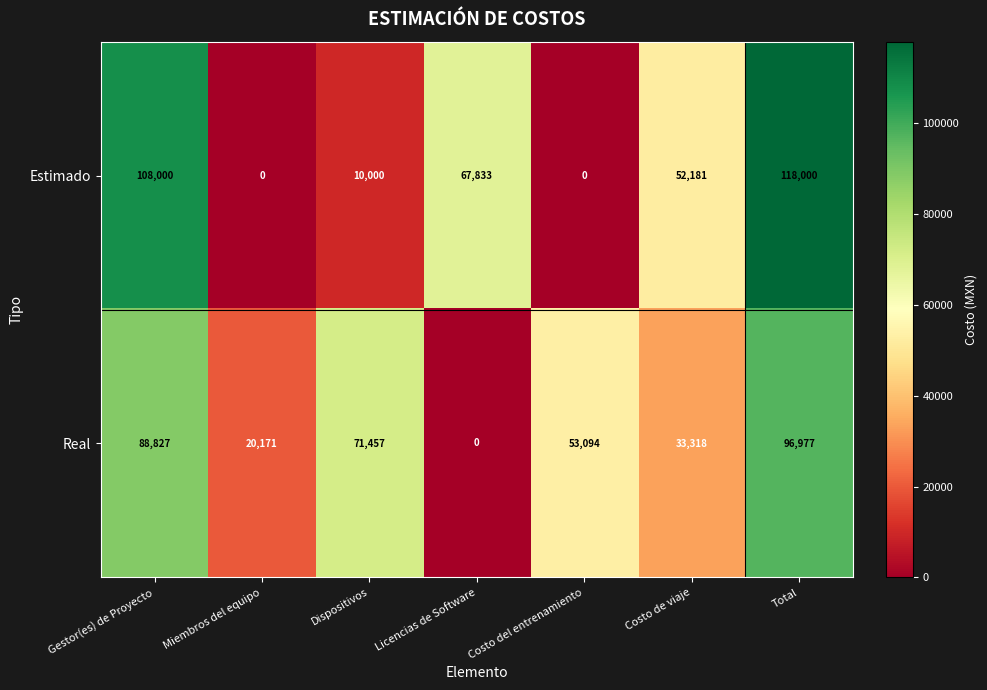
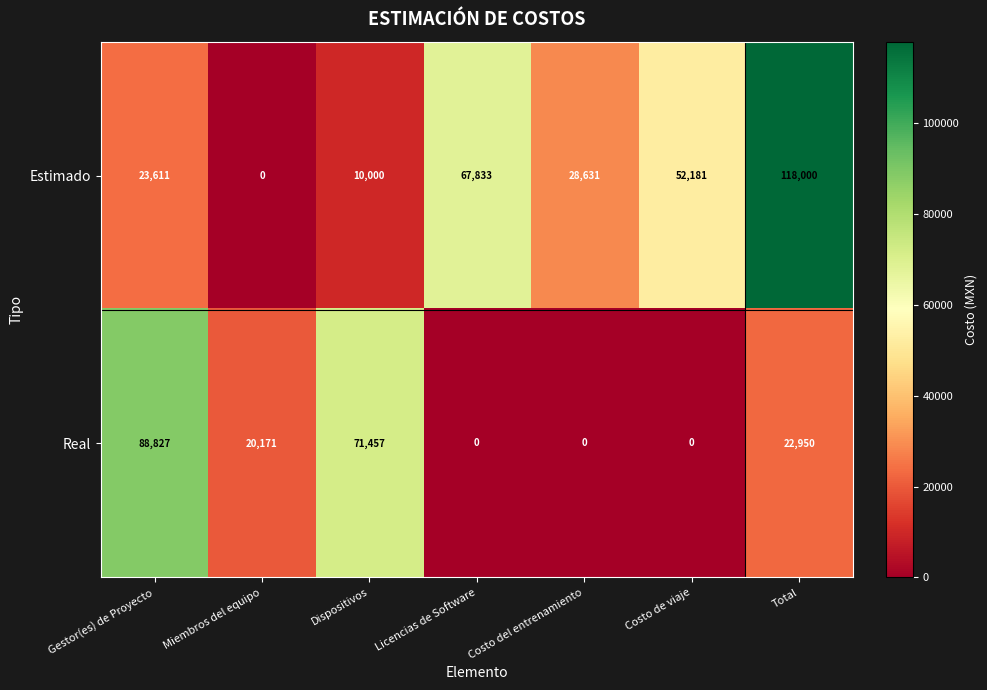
  {
    "Estimado": {
-     "Gestor(es) de Proyecto": "108,000",
+     "Gestor(es) de Proyecto": "23,611",
      "Miembros del equipo": "0",
      "Dispositivos": "10,000",
      "Licencias de Software": "67,833",
-     "Costo del entrenamiento": "0",
+     "Costo del entrenamiento": "28,631",
      "Costo de viaje": "52,181",
      "Total": "118,000"
    },
    "Real": {
      "Gestor(es) de Proyecto": "88,827",
      "Miembros del equipo": "20,171",
      "Dispositivos": "71,457",
      "Licencias de Software": "0",
-     "Costo del entrenamiento": "53,094",
-     "Costo de viaje": "33,318",
-     "Total": "96,977"
+     "Costo del entrenamiento": "0",
+     "Costo de viaje": "0",
+     "Total": "22,950"
    }
  }
